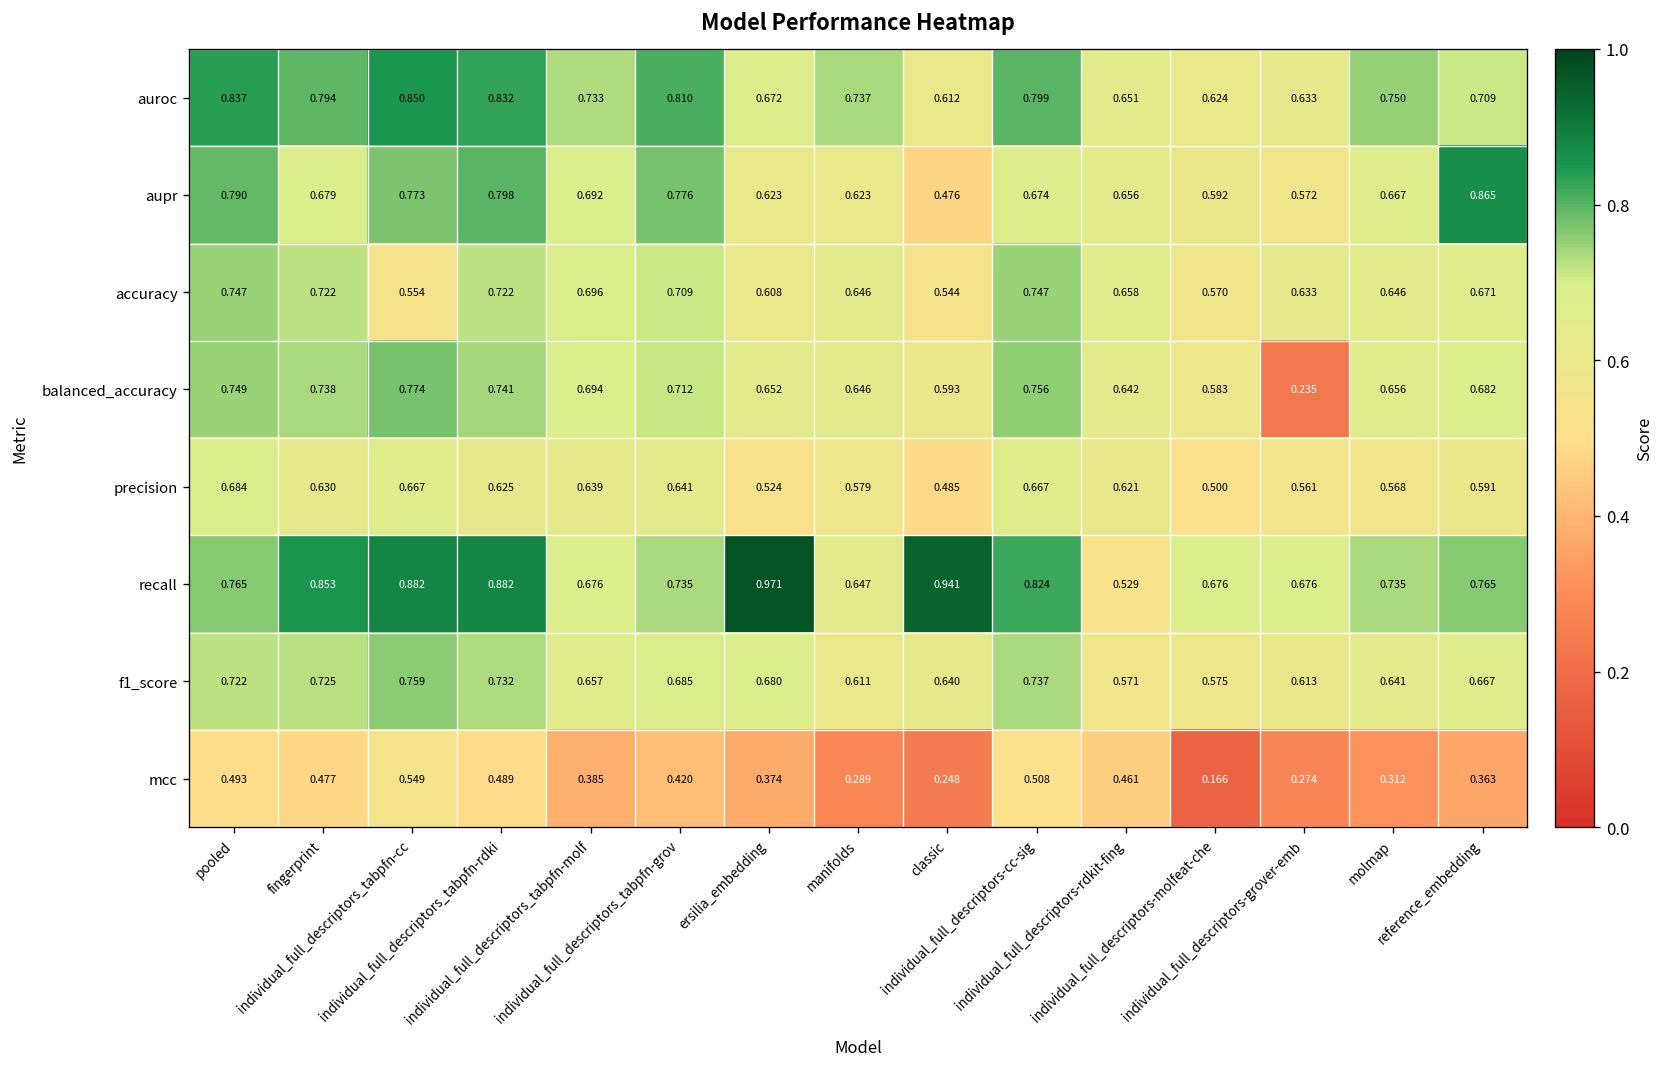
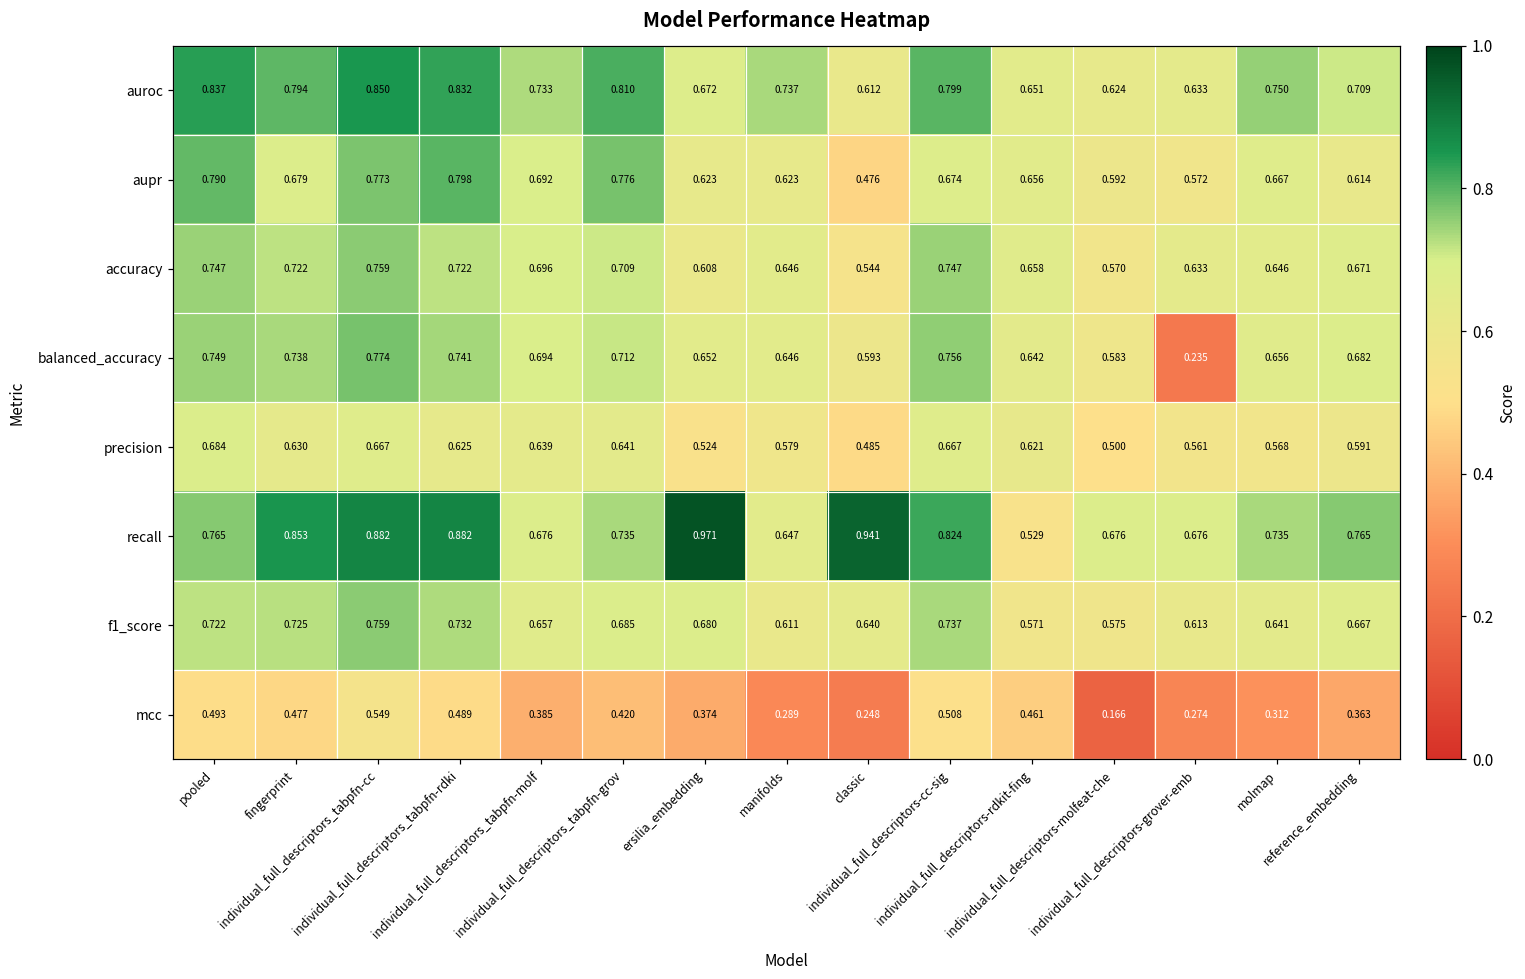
  {
    "auroc": {
      "pooled": 0.837,
      "fingerprint": 0.794,
      "individual_full_descriptors_tabpfn-cc": 0.850,
      "individual_full_descriptors_tabpfn-rdki": 0.832,
      "individual_full_descriptors_tabpfn-molf": 0.733,
      "individual_full_descriptors_tabpfn-grov": 0.810,
      "ersilia_embedding": 0.672,
      "manifolds": 0.737,
      "classic": 0.612,
      "individual_full_descriptors-cc-sig": 0.799,
      "individual_full_descriptors-rdkit-fing": 0.651,
      "individual_full_descriptors-molfeat-che": 0.624,
      "individual_full_descriptors-grover-emb": 0.633,
      "molmap": 0.750,
      "reference_embedding": 0.709
    },
    "aupr": {
      "pooled": 0.790,
      "fingerprint": 0.679,
      "individual_full_descriptors_tabpfn-cc": 0.773,
      "individual_full_descriptors_tabpfn-rdki": 0.798,
      "individual_full_descriptors_tabpfn-molf": 0.692,
      "individual_full_descriptors_tabpfn-grov": 0.776,
      "ersilia_embedding": 0.623,
      "manifolds": 0.623,
      "classic": 0.476,
      "individual_full_descriptors-cc-sig": 0.674,
      "individual_full_descriptors-rdkit-fing": 0.656,
      "individual_full_descriptors-molfeat-che": 0.592,
      "individual_full_descriptors-grover-emb": 0.572,
      "molmap": 0.667,
-     "reference_embedding": 0.865
+     "reference_embedding": 0.614
    },
    "accuracy": {
      "pooled": 0.747,
      "fingerprint": 0.722,
-     "individual_full_descriptors_tabpfn-cc": 0.554,
+     "individual_full_descriptors_tabpfn-cc": 0.759,
      "individual_full_descriptors_tabpfn-rdki": 0.722,
      "individual_full_descriptors_tabpfn-molf": 0.696,
      "individual_full_descriptors_tabpfn-grov": 0.709,
      "ersilia_embedding": 0.608,
      "manifolds": 0.646,
      "classic": 0.544,
      "individual_full_descriptors-cc-sig": 0.747,
      "individual_full_descriptors-rdkit-fing": 0.658,
      "individual_full_descriptors-molfeat-che": 0.570,
      "individual_full_descriptors-grover-emb": 0.633,
      "molmap": 0.646,
      "reference_embedding": 0.671
    },
    "balanced_accuracy": {
      "pooled": 0.749,
      "fingerprint": 0.738,
      "individual_full_descriptors_tabpfn-cc": 0.774,
      "individual_full_descriptors_tabpfn-rdki": 0.741,
      "individual_full_descriptors_tabpfn-molf": 0.694,
      "individual_full_descriptors_tabpfn-grov": 0.712,
      "ersilia_embedding": 0.652,
      "manifolds": 0.646,
      "classic": 0.593,
      "individual_full_descriptors-cc-sig": 0.756,
      "individual_full_descriptors-rdkit-fing": 0.642,
      "individual_full_descriptors-molfeat-che": 0.583,
      "individual_full_descriptors-grover-emb": 0.235,
      "molmap": 0.656,
      "reference_embedding": 0.682
    },
    "precision": {
      "pooled": 0.684,
      "fingerprint": 0.630,
      "individual_full_descriptors_tabpfn-cc": 0.667,
      "individual_full_descriptors_tabpfn-rdki": 0.625,
      "individual_full_descriptors_tabpfn-molf": 0.639,
      "individual_full_descriptors_tabpfn-grov": 0.641,
      "ersilia_embedding": 0.524,
      "manifolds": 0.579,
      "classic": 0.485,
      "individual_full_descriptors-cc-sig": 0.667,
      "individual_full_descriptors-rdkit-fing": 0.621,
      "individual_full_descriptors-molfeat-che": 0.500,
      "individual_full_descriptors-grover-emb": 0.561,
      "molmap": 0.568,
      "reference_embedding": 0.591
    },
    "recall": {
      "pooled": 0.765,
      "fingerprint": 0.853,
      "individual_full_descriptors_tabpfn-cc": 0.882,
      "individual_full_descriptors_tabpfn-rdki": 0.882,
      "individual_full_descriptors_tabpfn-molf": 0.676,
      "individual_full_descriptors_tabpfn-grov": 0.735,
      "ersilia_embedding": 0.971,
      "manifolds": 0.647,
      "classic": 0.941,
      "individual_full_descriptors-cc-sig": 0.824,
      "individual_full_descriptors-rdkit-fing": 0.529,
      "individual_full_descriptors-molfeat-che": 0.676,
      "individual_full_descriptors-grover-emb": 0.676,
      "molmap": 0.735,
      "reference_embedding": 0.765
    },
    "f1_score": {
      "pooled": 0.722,
      "fingerprint": 0.725,
      "individual_full_descriptors_tabpfn-cc": 0.759,
      "individual_full_descriptors_tabpfn-rdki": 0.732,
      "individual_full_descriptors_tabpfn-molf": 0.657,
      "individual_full_descriptors_tabpfn-grov": 0.685,
      "ersilia_embedding": 0.680,
      "manifolds": 0.611,
      "classic": 0.640,
      "individual_full_descriptors-cc-sig": 0.737,
      "individual_full_descriptors-rdkit-fing": 0.571,
      "individual_full_descriptors-molfeat-che": 0.575,
      "individual_full_descriptors-grover-emb": 0.613,
      "molmap": 0.641,
      "reference_embedding": 0.667
    },
    "mcc": {
      "pooled": 0.493,
      "fingerprint": 0.477,
      "individual_full_descriptors_tabpfn-cc": 0.549,
      "individual_full_descriptors_tabpfn-rdki": 0.489,
      "individual_full_descriptors_tabpfn-molf": 0.385,
      "individual_full_descriptors_tabpfn-grov": 0.420,
      "ersilia_embedding": 0.374,
      "manifolds": 0.289,
      "classic": 0.248,
      "individual_full_descriptors-cc-sig": 0.508,
      "individual_full_descriptors-rdkit-fing": 0.461,
      "individual_full_descriptors-molfeat-che": 0.166,
      "individual_full_descriptors-grover-emb": 0.274,
      "molmap": 0.312,
      "reference_embedding": 0.363
    }
  }
